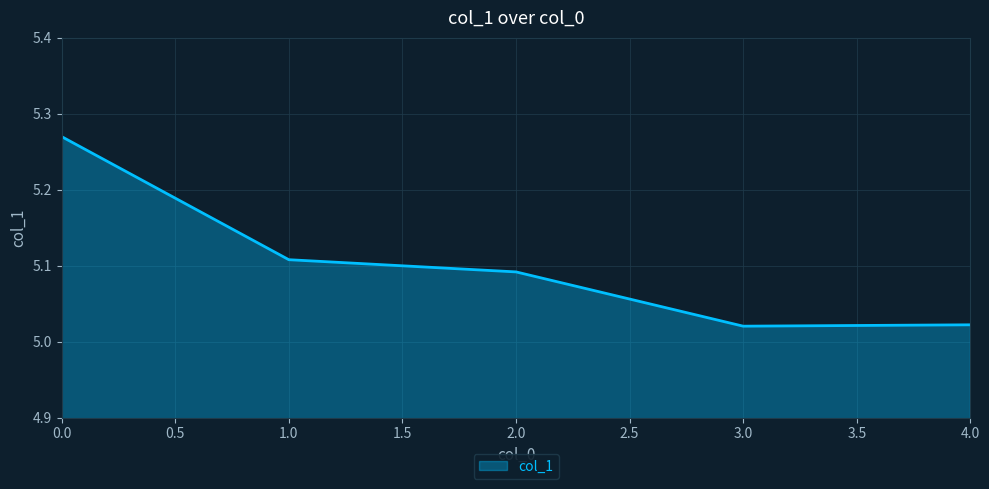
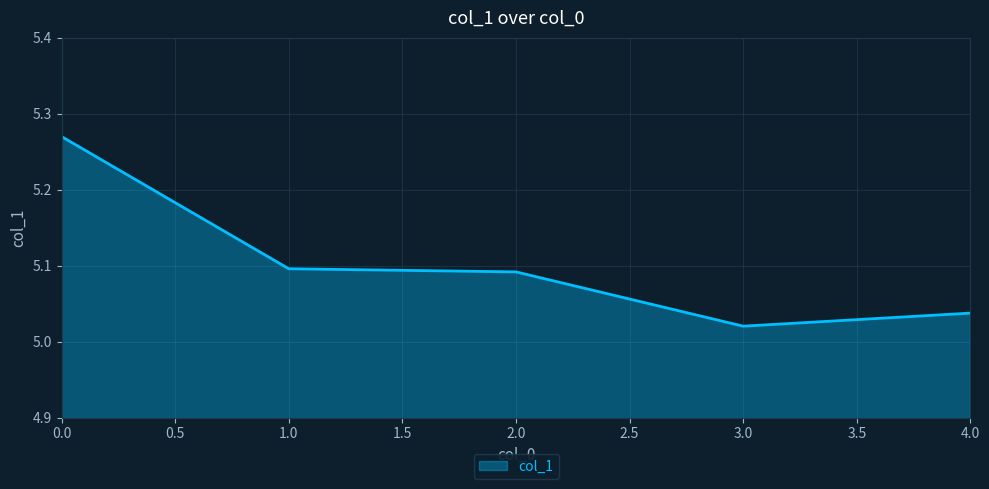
  {
    "0.0": 5.27,
-   "1.0": 5.11,
+   "1.0": 5.10,
    "2.0": 5.09,
    "3.0": 5.02,
-   "4.0": 5.02
+   "4.0": 5.04
  }
